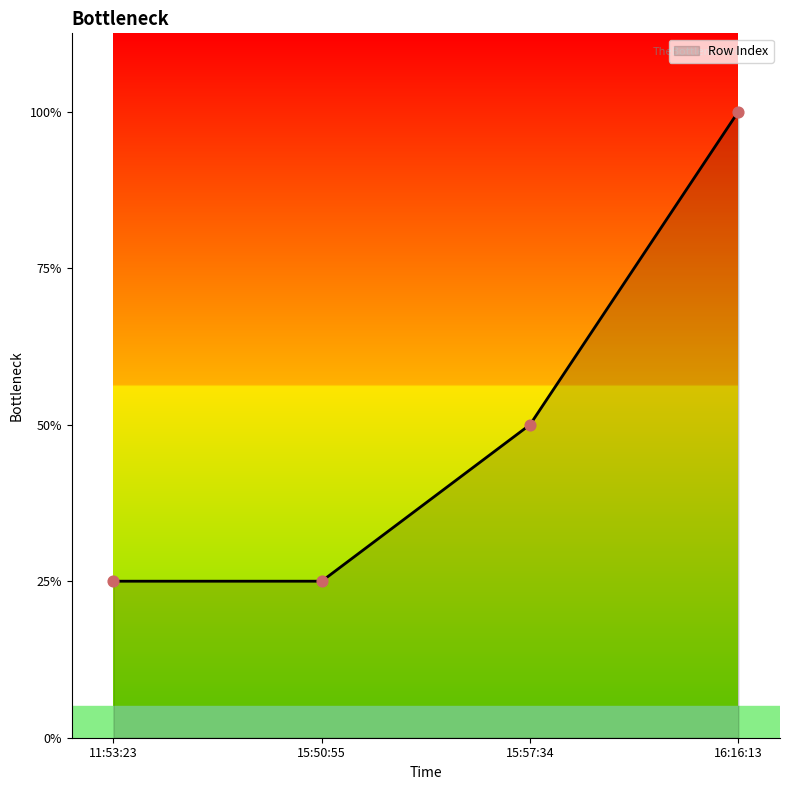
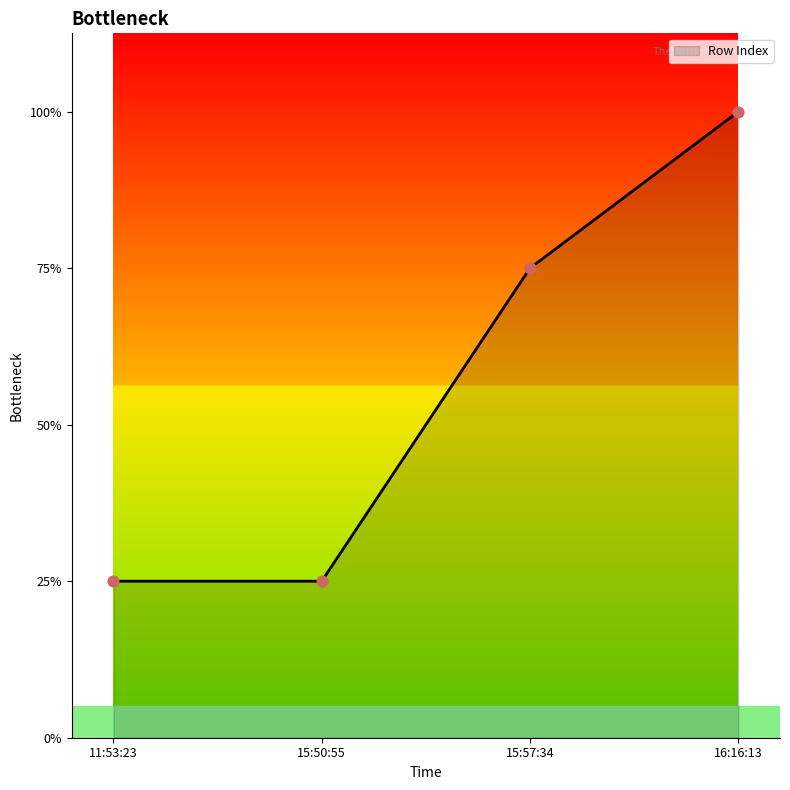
  {
    "11:53:23": "25%",
    "15:50:55": "25%",
-   "15:57:34": "50%",
+   "15:57:34": "75%",
    "16:16:13": "100%"
  }
